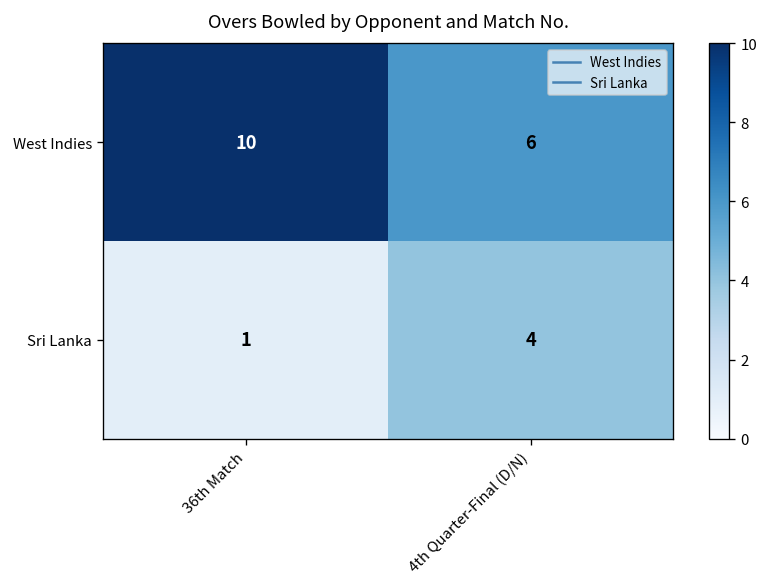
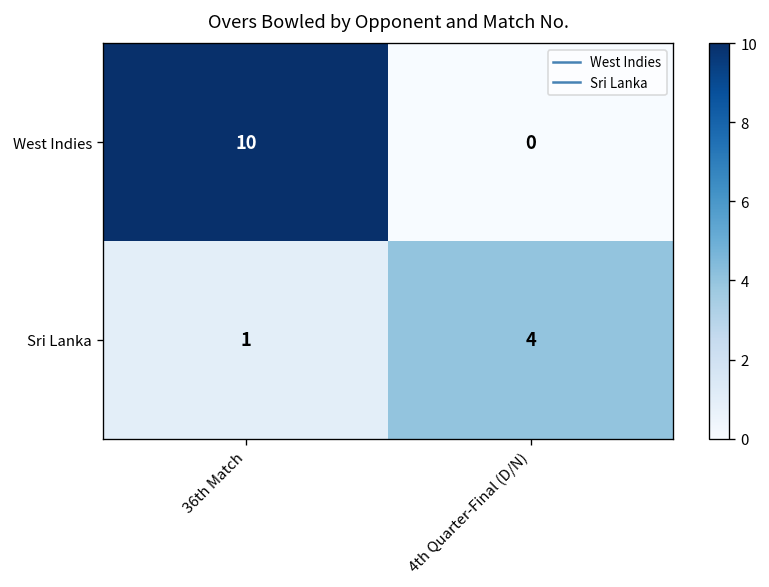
  {
    "West Indies": {
      "36th Match": 10,
-     "4th Quarter-Final (D/N)": 6
+     "4th Quarter-Final (D/N)": 0
    },
    "Sri Lanka": {
      "36th Match": 1,
      "4th Quarter-Final (D/N)": 4
    }
  }
